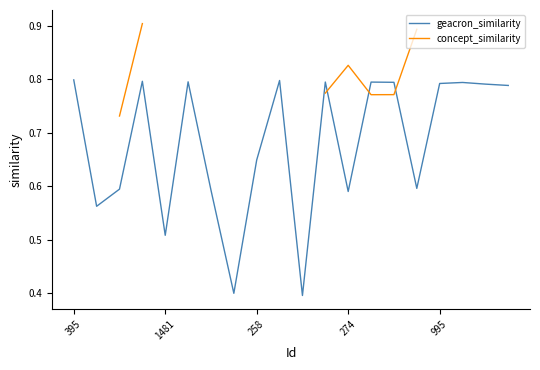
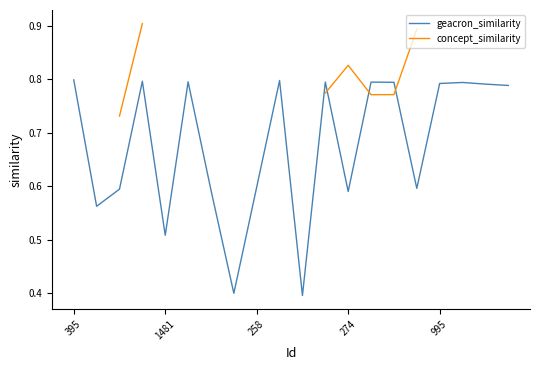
  {
    "geacron_similarity": {
      "1481": 0.51,
-     "258": 0.65,
+     "258": 0.60,
      "274": 0.59,
      "995": 0.79
    },
    "concept_similarity": {
      "258": 0.78,
      "274": 0.83
    }
  }
